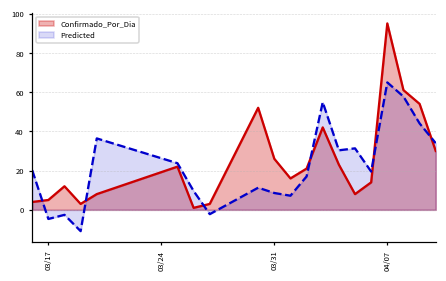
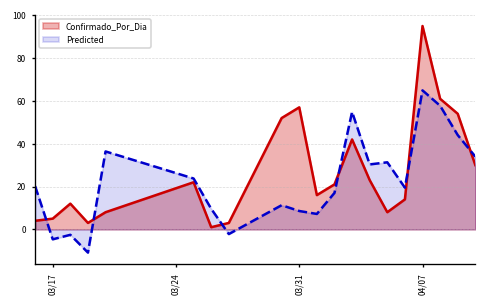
  {
    "Confirmado_Por_Dia": {
      "03/17": 5,
-     "03/31": 26,
+     "03/31": 57,
      "04/07": 95
    }
  }
